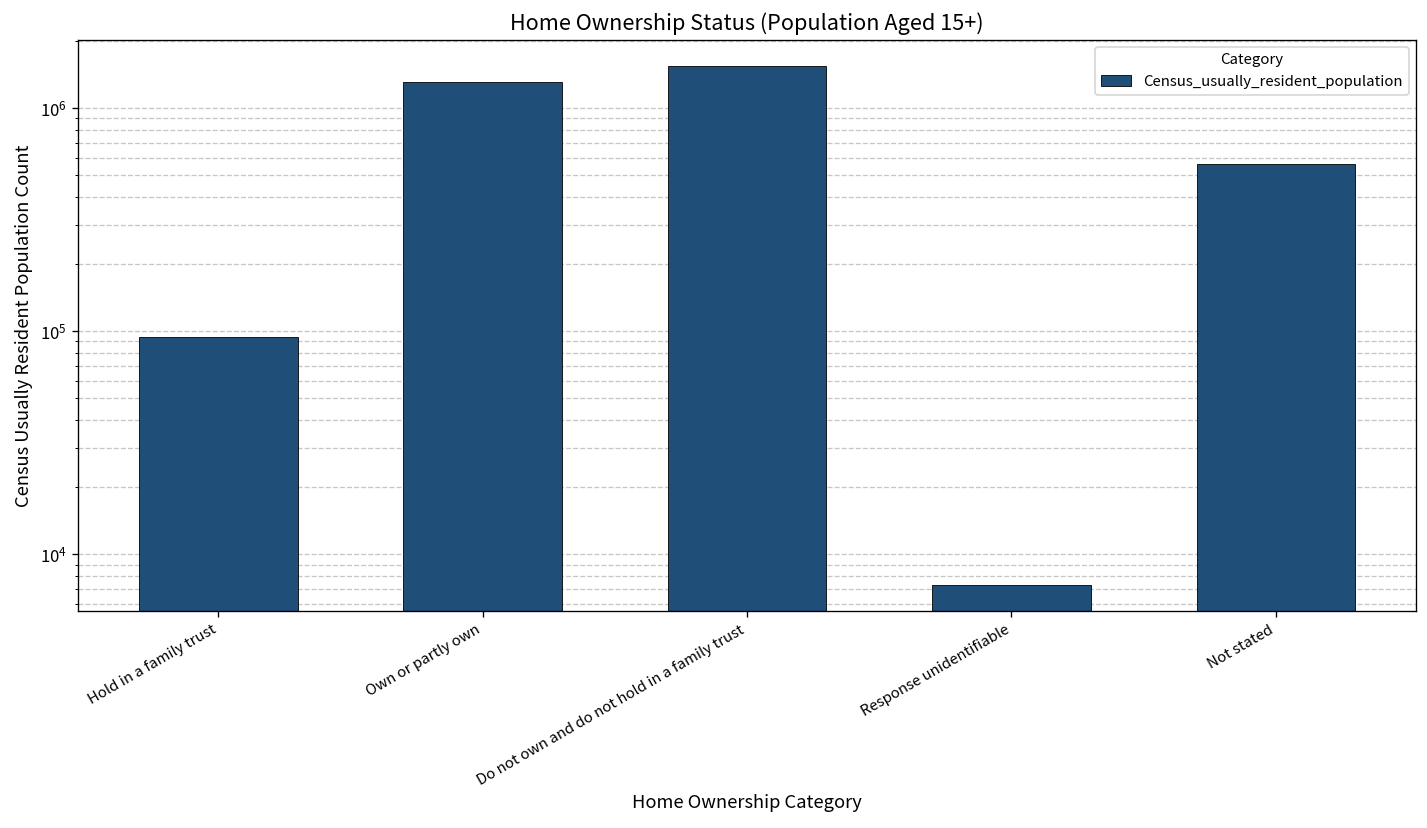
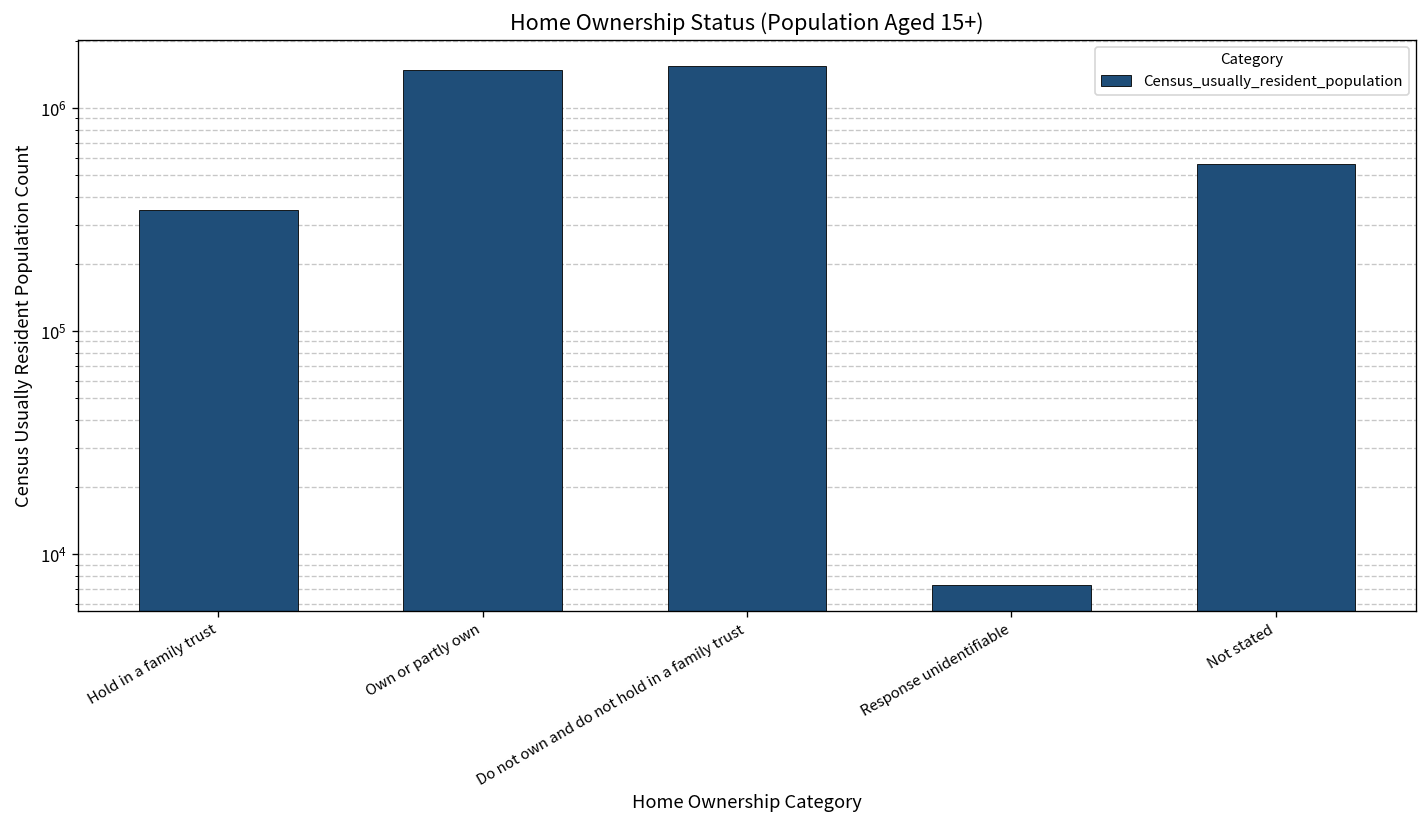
  {
-   "Hold in a family trust": 90000,
-   "Own or partly own": 1300000,
+   "Hold in a family trust": 350000,
+   "Own or partly own": 1500000,
    "Do not own and do not hold in a family trust": 1500000,
    "Response unidentifiable": 7300,
    "Not stated": 560000
  }
